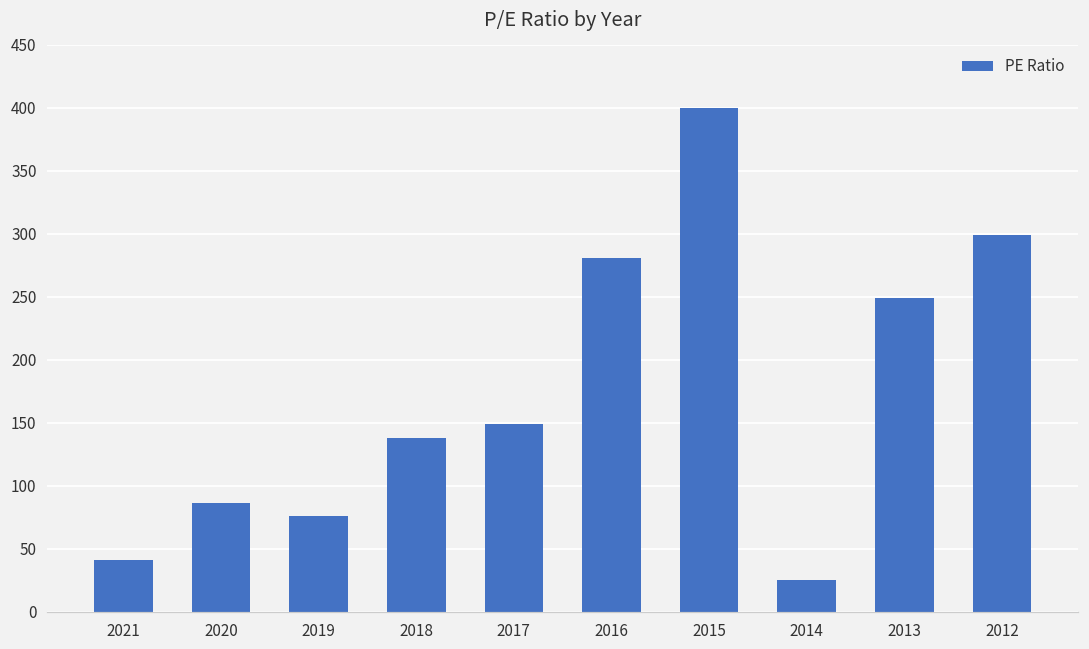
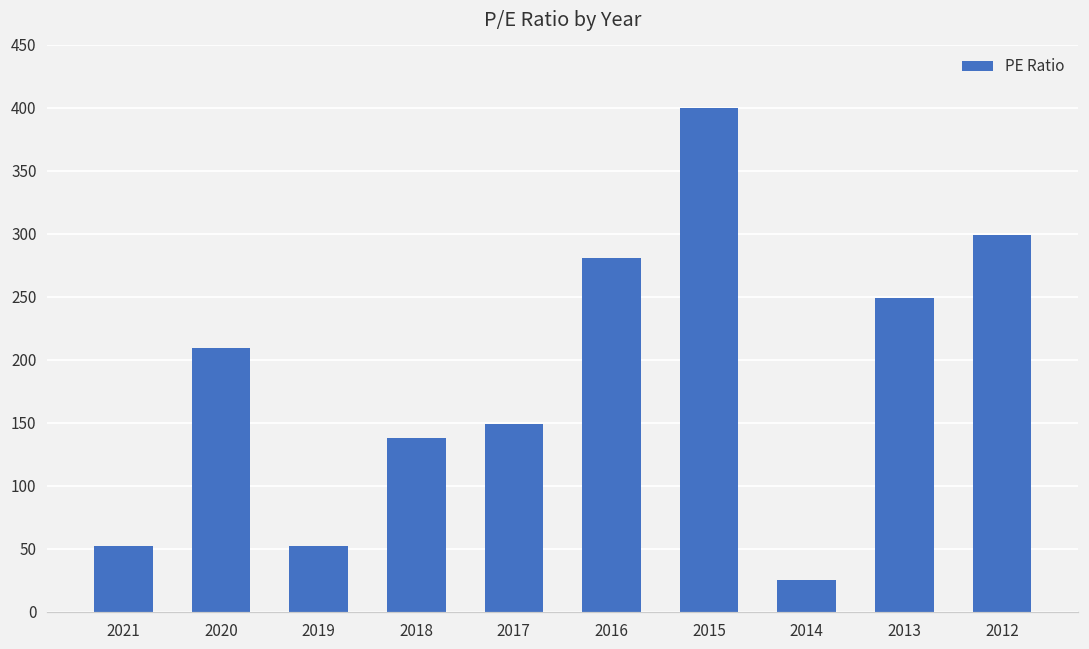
  {
-   "2021": 41,
-   "2020": 86,
-   "2019": 76,
+   "2021": 52,
+   "2020": 209,
+   "2019": 52,
    "2018": 138,
    "2017": 149,
    "2016": 281,
    "2015": 400,
    "2014": 25,
    "2013": 249,
    "2012": 299
  }
